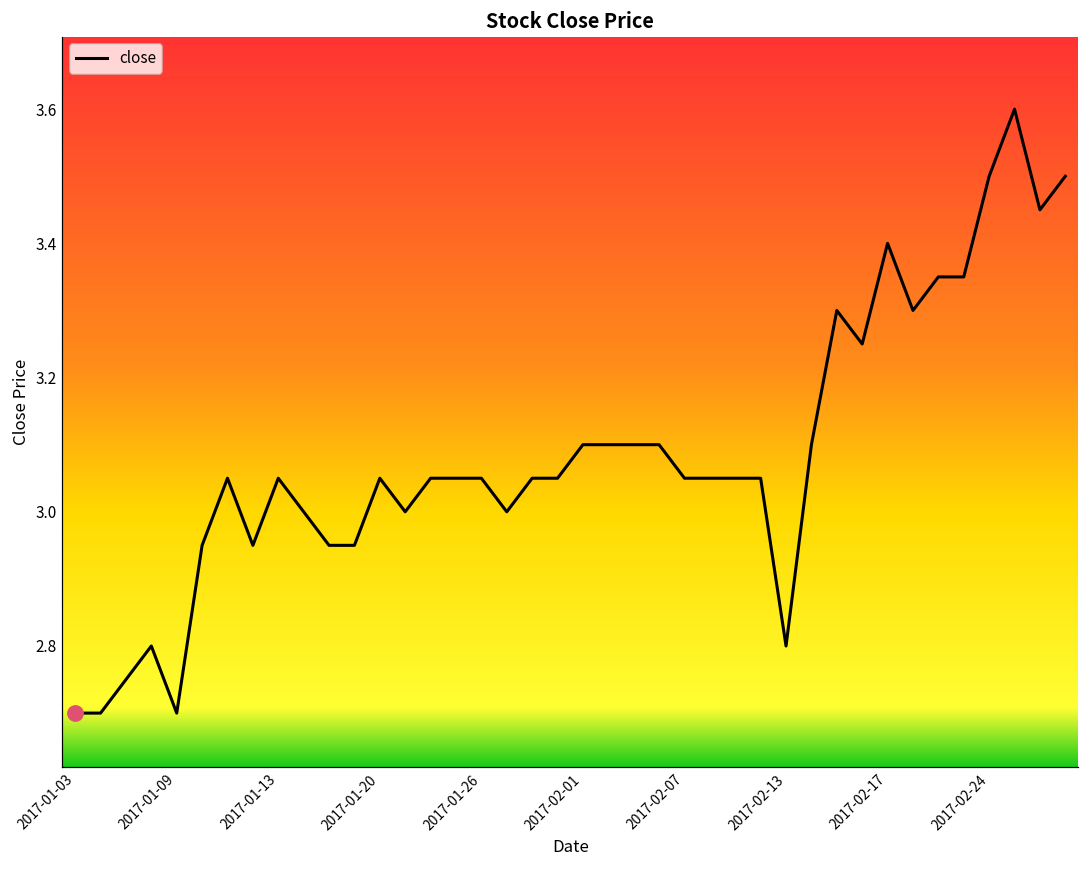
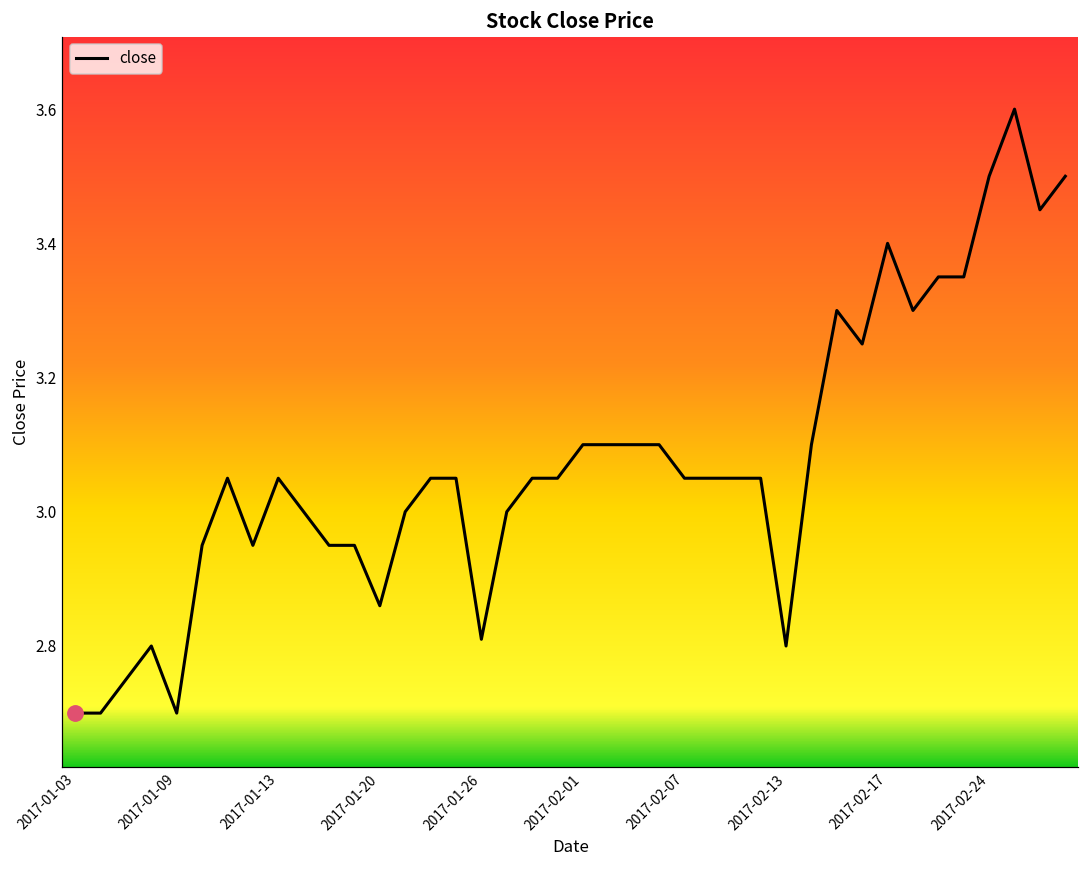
  {
    "close": {
      "2017-01-09": 2.70,
      "2017-01-13": 3.05,
-     "2017-01-20": 3.05,
-     "2017-01-26": 3.05,
+     "2017-01-20": 2.86,
+     "2017-01-26": 2.81,
      "2017-02-01": 3.10,
      "2017-02-07": 3.05,
      "2017-02-13": 2.80,
      "2017-02-17": 3.40,
      "2017-02-24": 3.50
    }
  }
